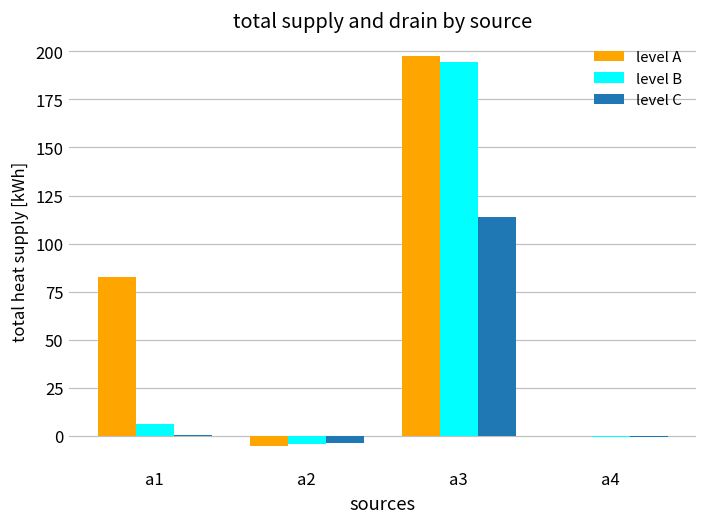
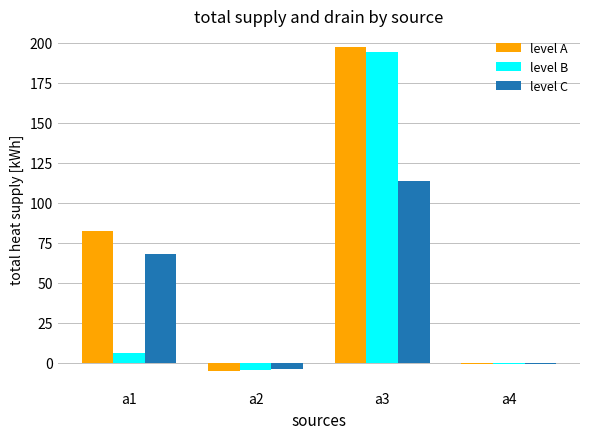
  {
    "level A": {
      "a1": 82,
      "a2": -5,
      "a3": 198
    },
    "level B": {
      "a1": 6,
      "a2": -5,
      "a3": 194
    },
    "level C": {
-     "a1": 0,
+     "a1": 68,
      "a2": -4,
      "a3": 114
    }
  }
